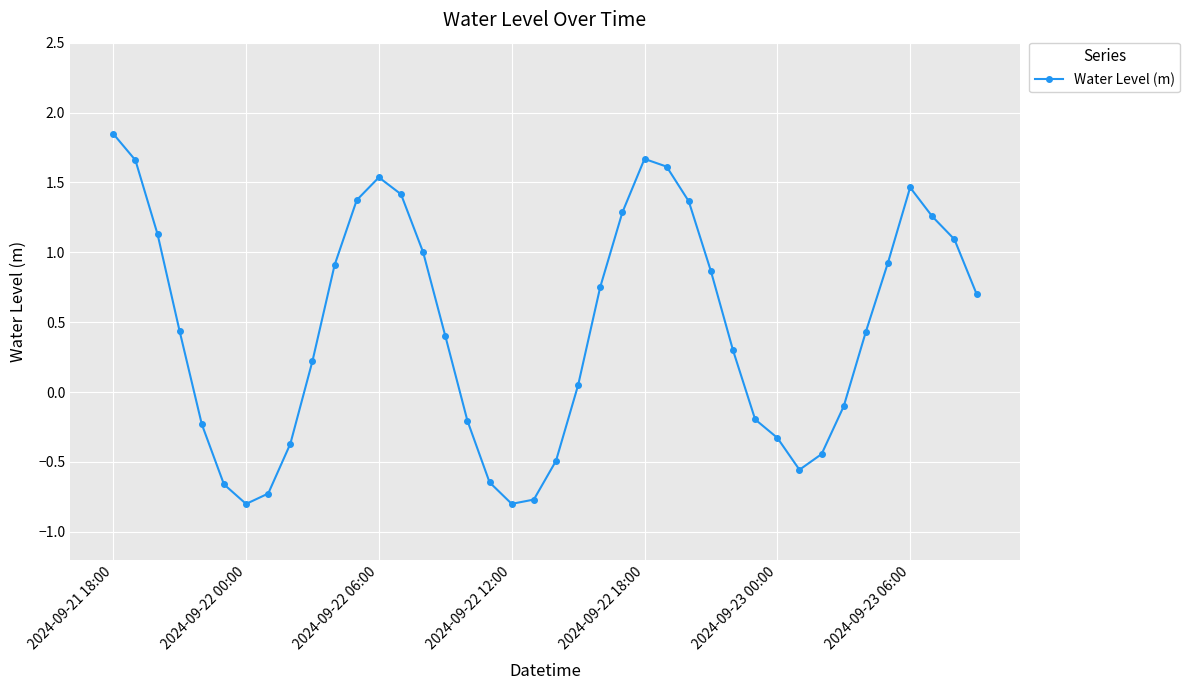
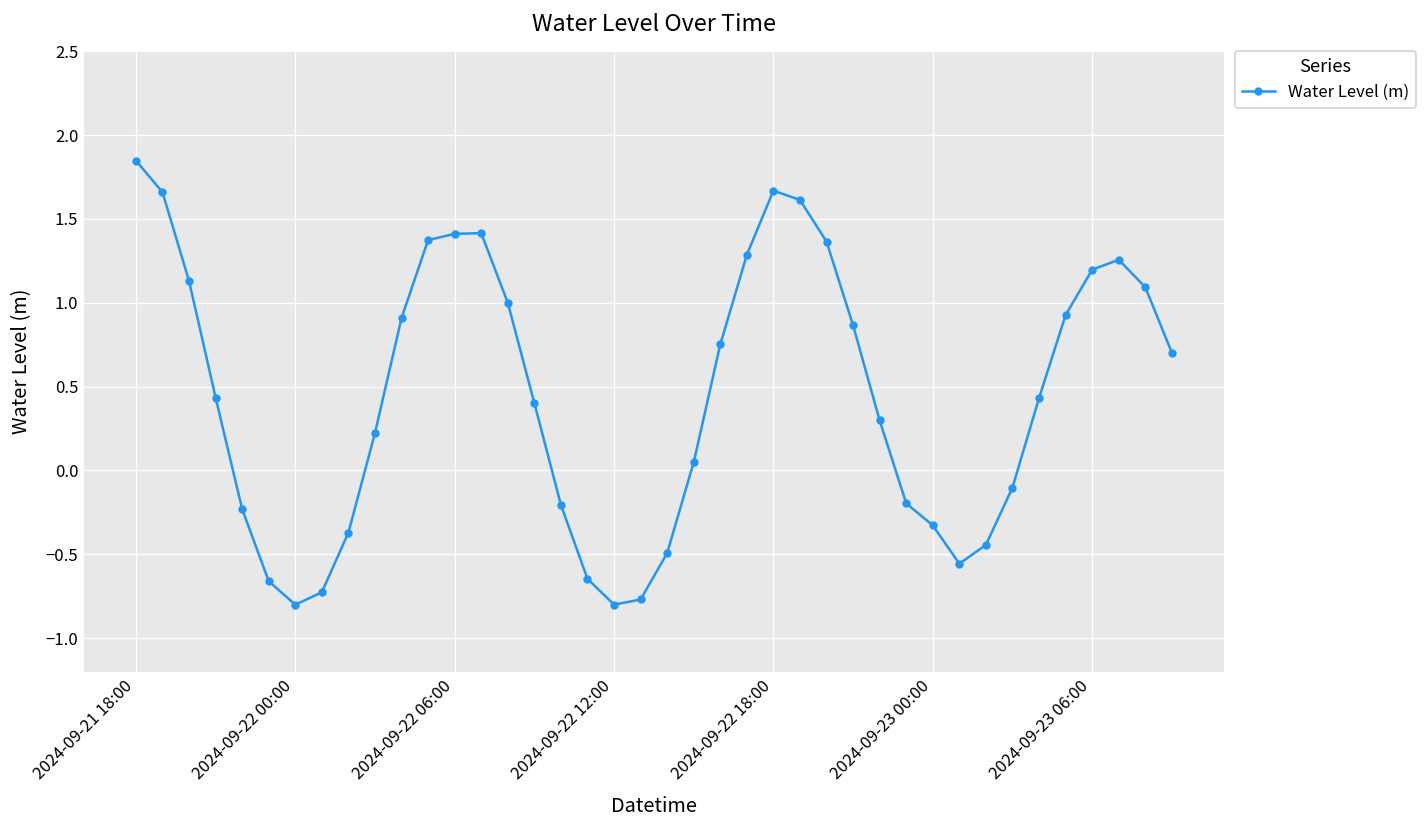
  {
    "2024-09-21 18:00": 1.85,
    "2024-09-22 00:00": -0.80,
-   "2024-09-22 06:00": 1.54,
+   "2024-09-22 06:00": 1.41,
    "2024-09-22 12:00": -0.80,
    "2024-09-22 18:00": 1.67,
    "2024-09-23 00:00": -0.33,
-   "2024-09-23 06:00": 1.46
+   "2024-09-23 06:00": 1.20
  }
